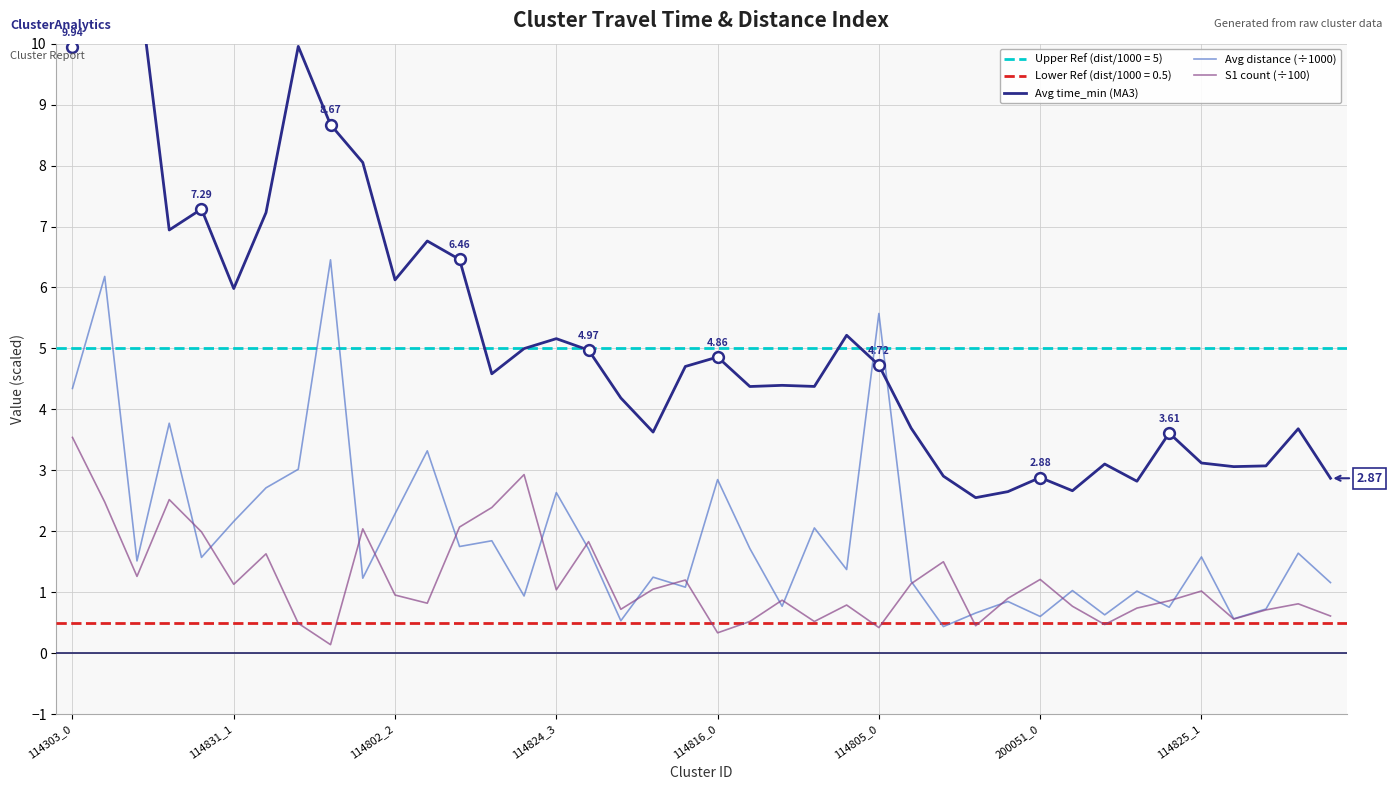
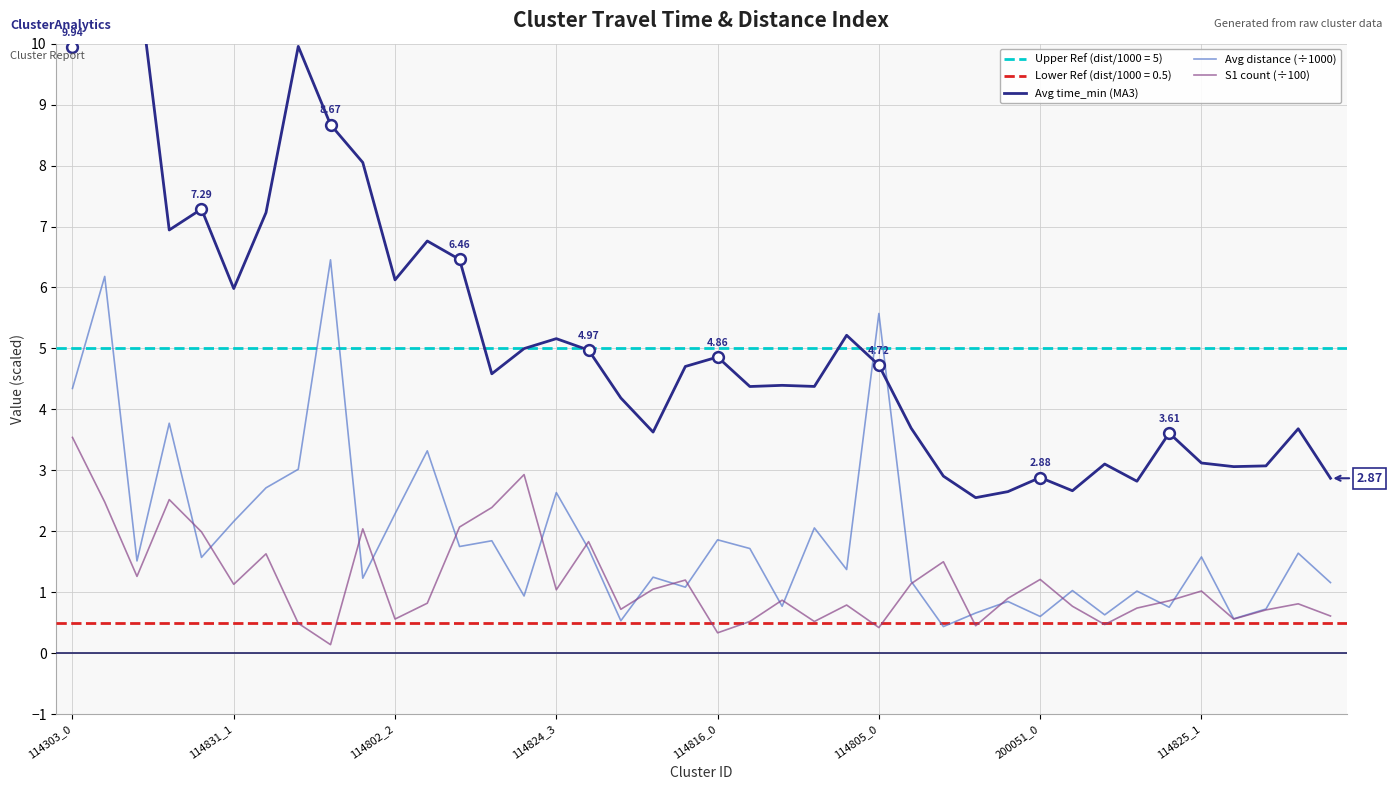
  {
    "Avg time_min (MA3)": {
      "114831_1": 6.0,
      "114802_2": 6.1,
      "114824_3": 5.2,
      "114825_1": 3.1
    },
    "Avg distance (÷1000)": {
      "114303_0": 4.3,
      "114831_1": 2.2,
      "114802_2": 2.3,
      "114824_3": 2.6,
-     "114816_0": 2.8,
+     "114816_0": 1.9,
      "114805_0": 5.6,
      "200051_0": 0.6,
      "114825_1": 1.6
    },
    "S1 count (÷100)": {
      "114303_0": 3.5,
      "114831_1": 1.1,
-     "114802_2": 1.0,
+     "114802_2": 0.6,
      "114824_3": 1.0,
      "114816_0": 0.3,
      "114805_0": 0.4,
      "200051_0": 1.2,
      "114825_1": 1.0
    }
  }
